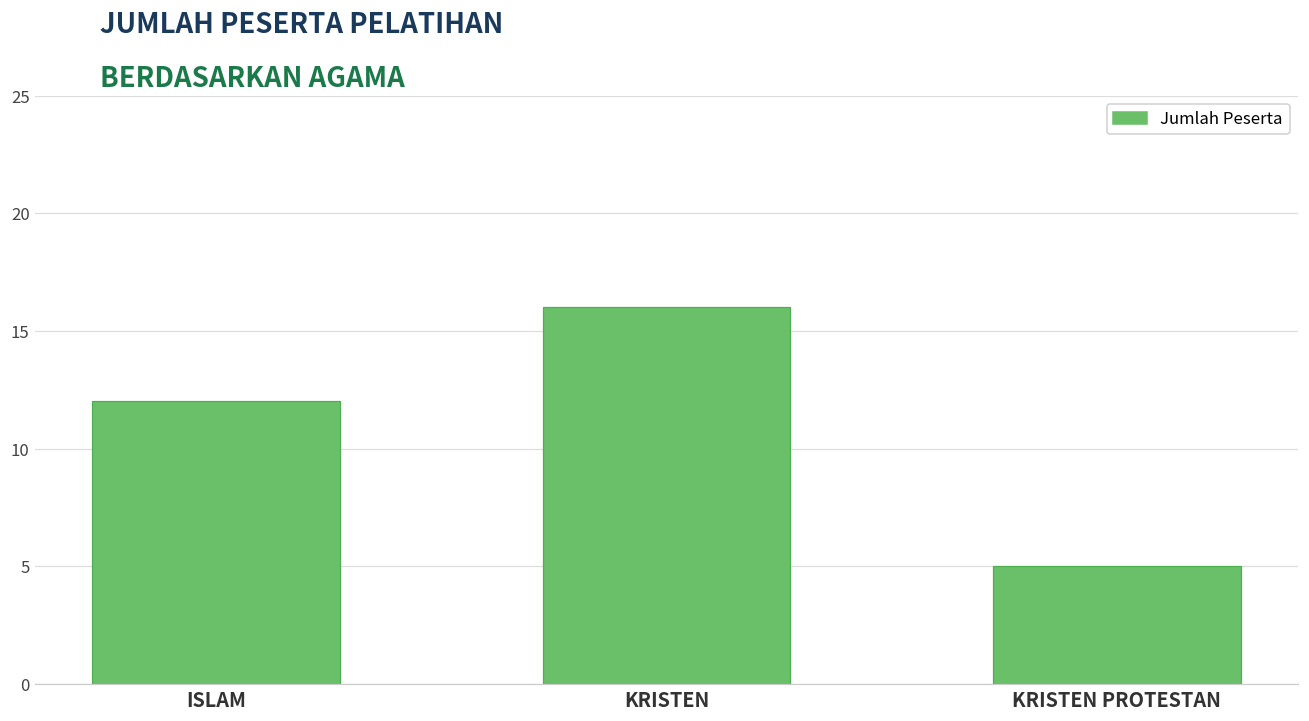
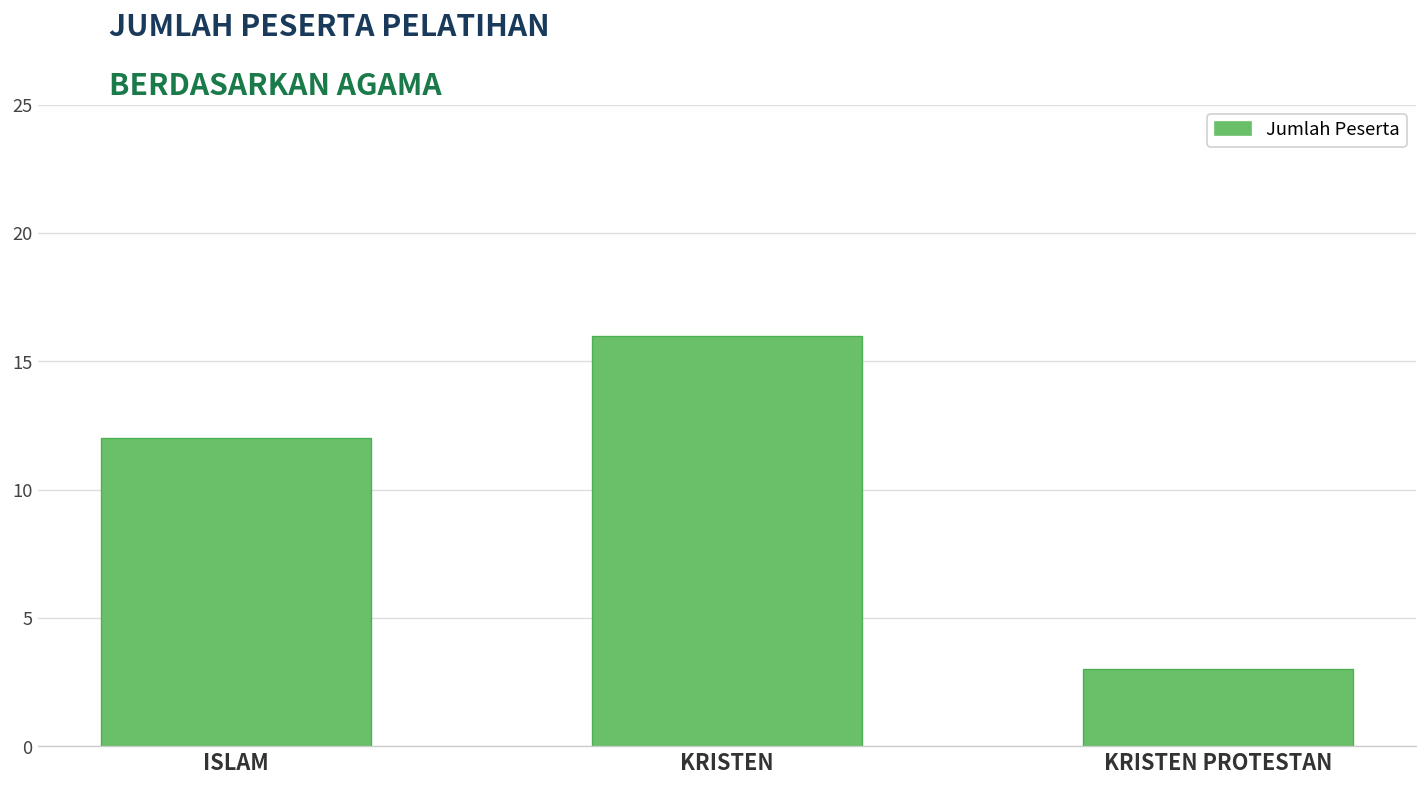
  {
    "ISLAM": 12,
    "KRISTEN": 16,
-   "KRISTEN PROTESTAN": 5
+   "KRISTEN PROTESTAN": 3
  }
